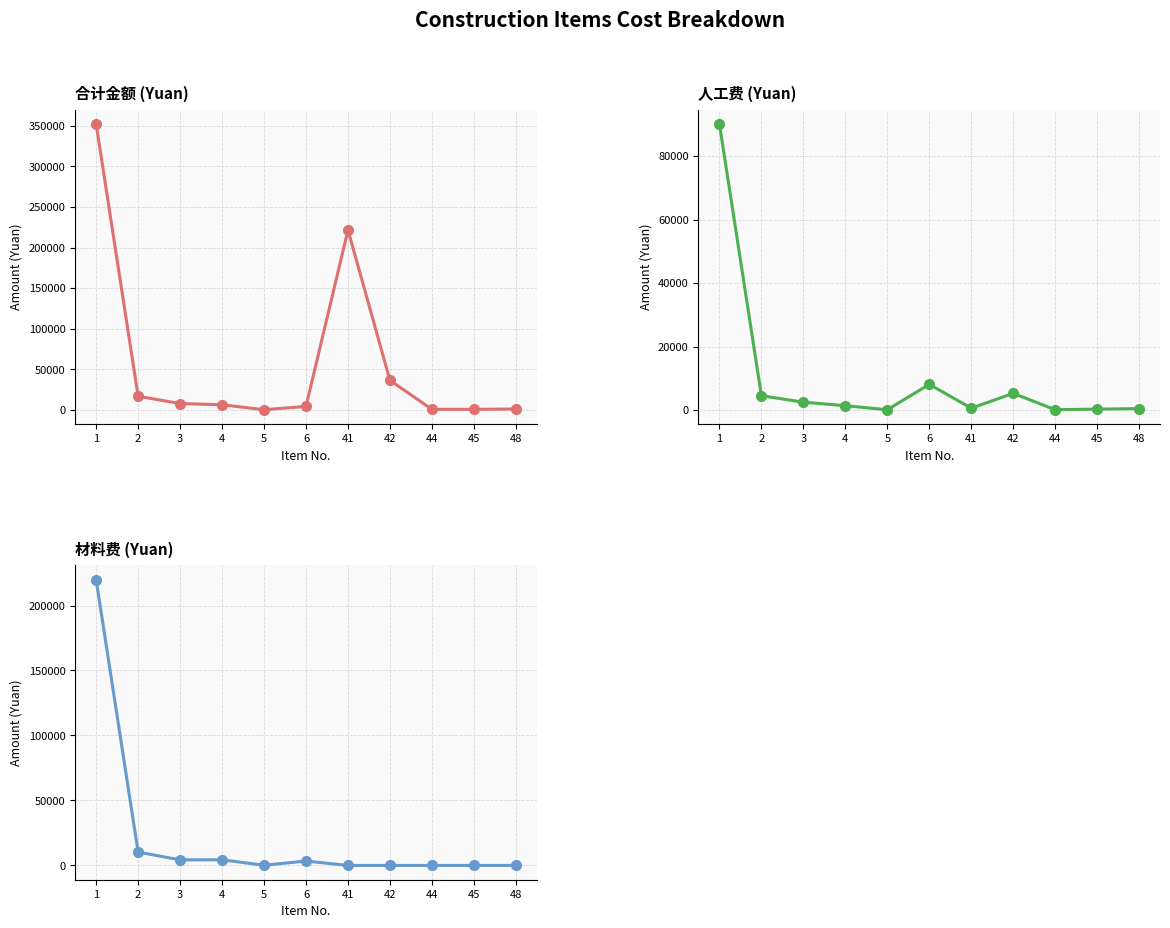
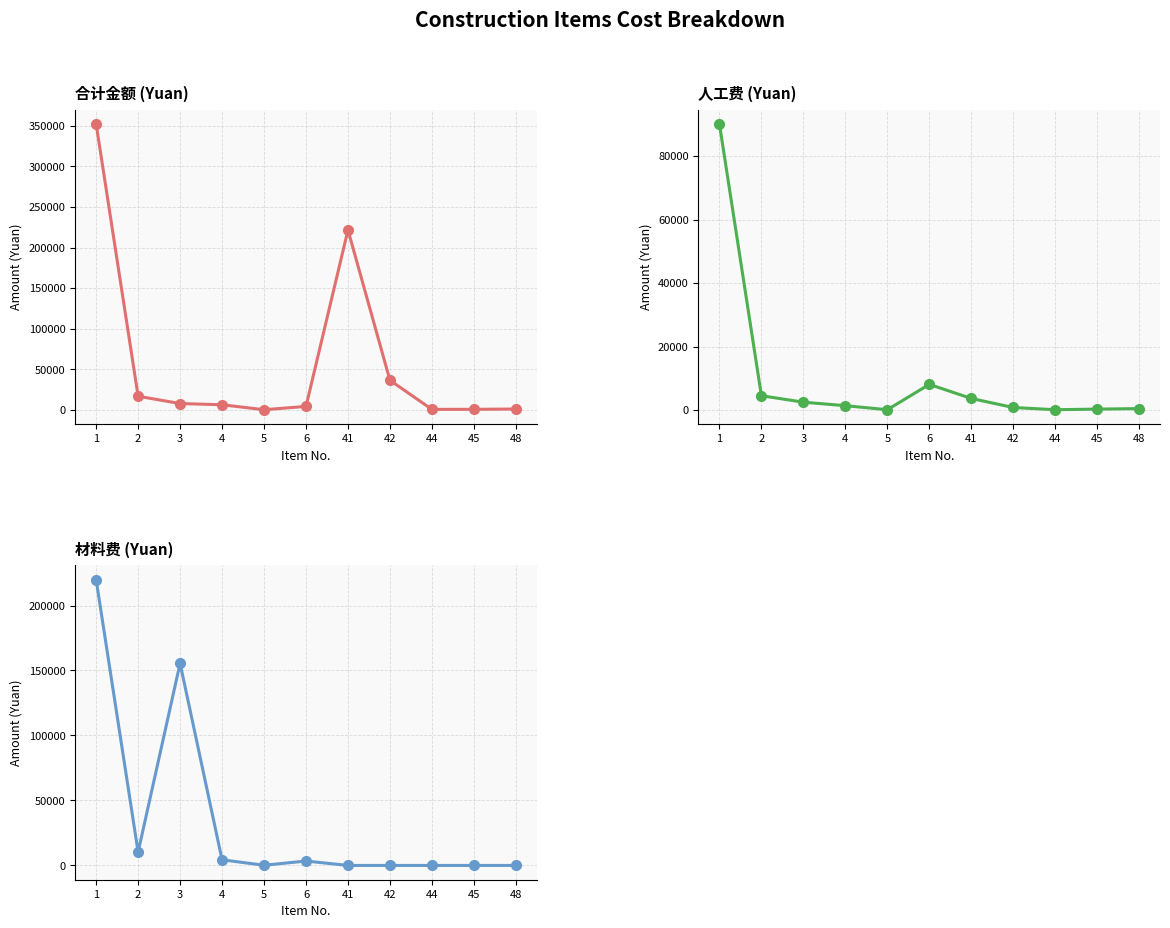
  {
    "合计金额 (Yuan)": {
      "1": 350000,
      "2": 20000,
      "3": 10000,
      "4": 10000,
      "5": 0,
      "6": 0,
      "41": 220000,
      "42": 40000,
      "44": 0,
      "45": 0,
      "48": 0
    },
    "人工费 (Yuan)": {
      "1": 90000,
      "2": 5000,
      "3": 3000,
      "4": 1000,
      "5": 0,
      "6": 8000,
-     "41": 1000,
-     "42": 5000,
+     "41": 4000,
+     "42": 1000,
      "44": 0,
      "45": 0,
      "48": 1000
    },
    "材料费 (Yuan)": {
      "1": 220000,
      "2": 10000,
-     "3": 4000,
+     "3": 155000,
      "4": 4000,
      "5": 0,
      "6": 3000,
      "41": 0,
      "42": 0,
      "44": 0,
      "45": 0,
      "48": 0
    }
  }
